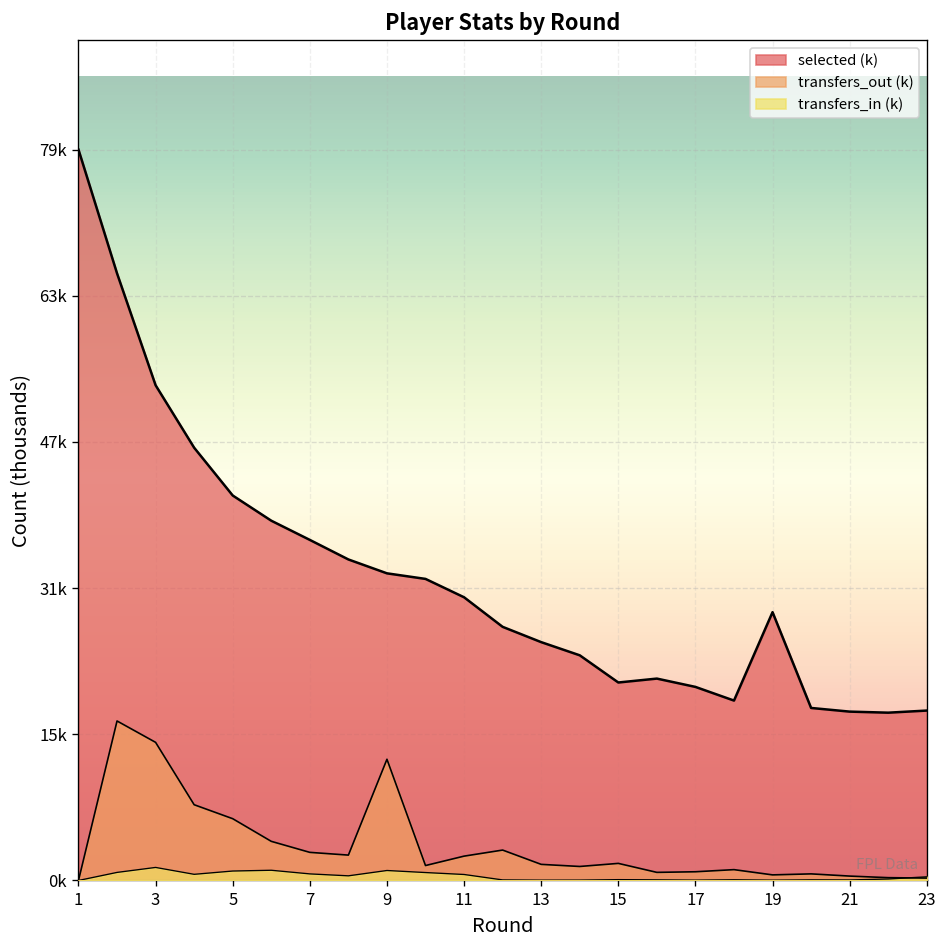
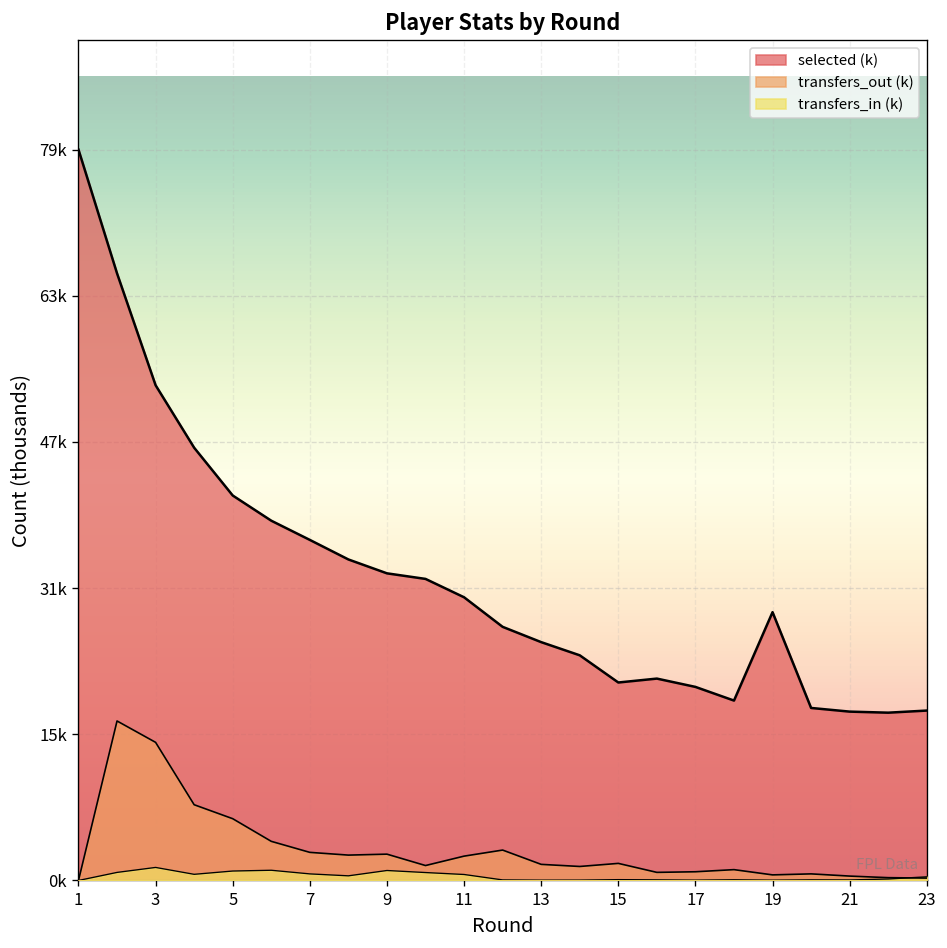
  {
    "selected (k)": {
      "1": 80000,
      "3": 54000,
      "5": 42000,
      "7": 37000,
      "9": 34000,
      "11": 31000,
      "13": 26000,
      "15": 22000,
      "17": 21000,
      "19": 29000,
      "21": 18000,
      "23": 19000
    },
    "transfers_out (k)": {
      "3": 15000,
      "5": 7000,
      "7": 3000,
-     "9": 13000,
+     "9": 3000,
      "11": 3000,
      "13": 2000,
      "15": 2000,
      "17": 1000,
      "19": 1000,
      "21": 0
    },
    "transfers_in (k)": {
      "3": 1000,
      "5": 1000,
      "7": 1000,
      "9": 1000,
      "11": 1000,
      "13": 0,
      "15": 0,
      "17": 0,
      "19": 0,
      "21": 0
    }
  }
